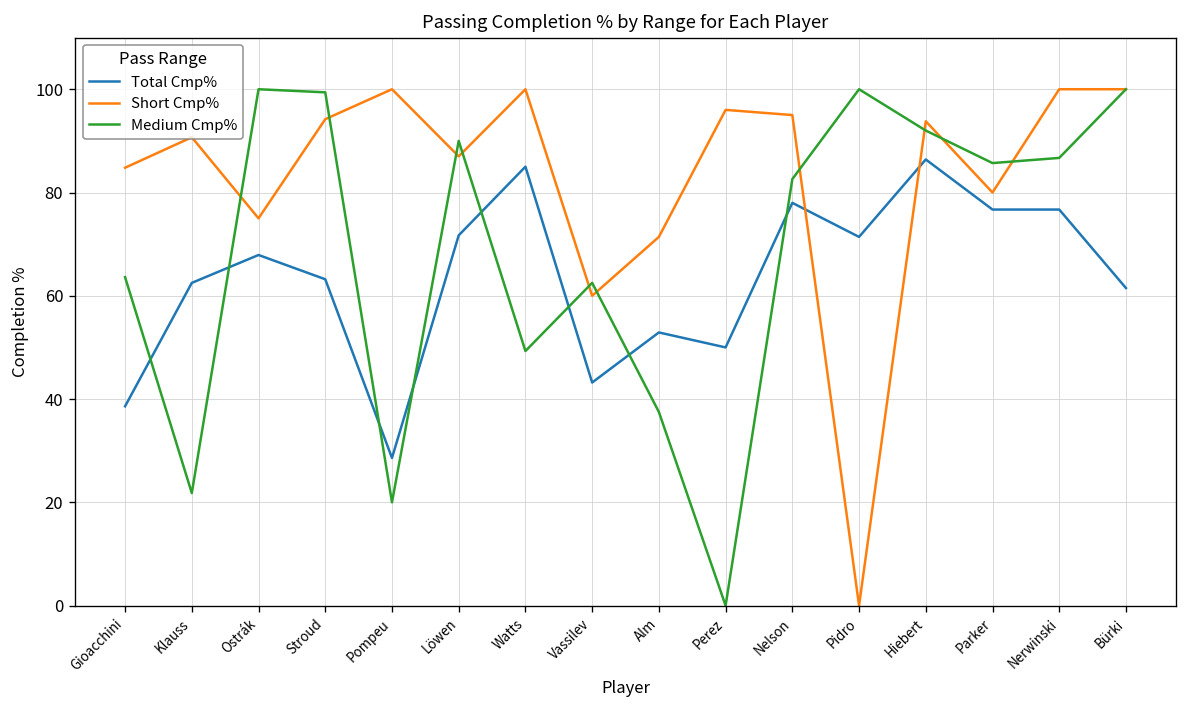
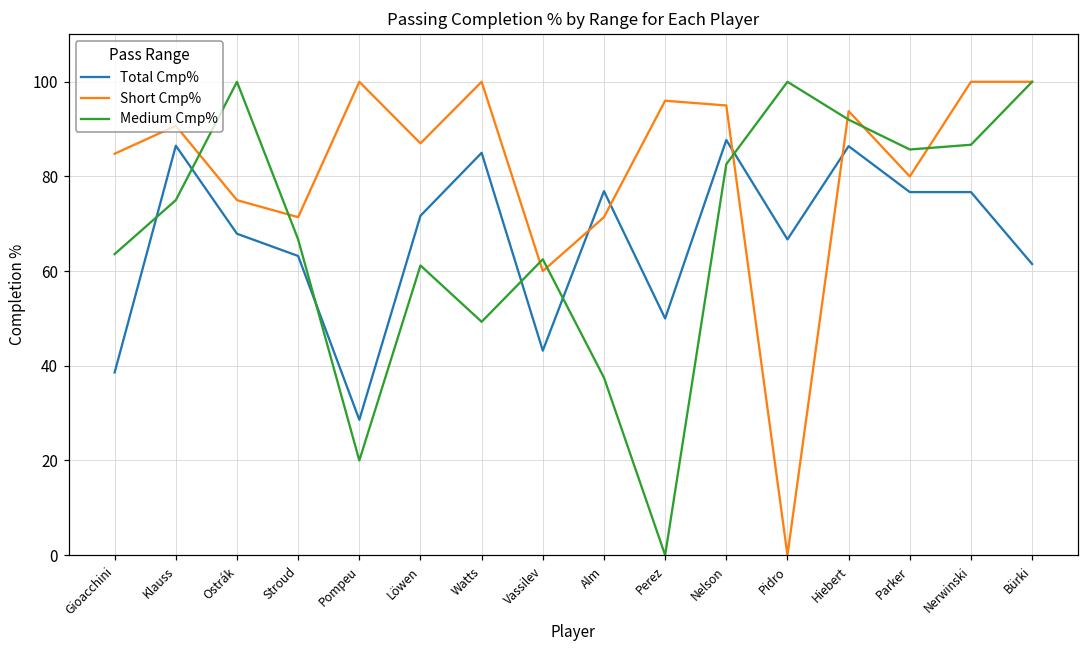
  {
    "Total Cmp%": {
      "Gioacchini": 39,
-     "Klauss": 63,
+     "Klauss": 87,
      "Ostrák": 68,
      "Stroud": 63,
      "Pompeu": 29,
      "Löwen": 72,
      "Watts": 85,
      "Vassilev": 43,
-     "Alm": 53,
+     "Alm": 77,
      "Perez": 50,
-     "Nelson": 78,
-     "Pidro": 71,
+     "Nelson": 88,
+     "Pidro": 67,
      "Hiebert": 86,
      "Parker": 77,
      "Nerwinski": 77,
      "Bürki": 62
    },
    "Short Cmp%": {
      "Gioacchini": 85,
      "Ostrák": 75,
-     "Stroud": 94,
+     "Stroud": 71,
      "Pompeu": 100,
      "Löwen": 87,
      "Watts": 100,
      "Vassilev": 60,
      "Alm": 71,
      "Perez": 96,
      "Nelson": 95,
      "Pidro": 0,
      "Hiebert": 94,
      "Parker": 80,
      "Nerwinski": 100
    },
    "Medium Cmp%": {
      "Gioacchini": 64,
-     "Klauss": 22,
+     "Klauss": 75,
      "Ostrák": 100,
-     "Stroud": 99,
+     "Stroud": 67,
      "Pompeu": 20,
-     "Löwen": 90,
+     "Löwen": 61,
      "Watts": 49,
      "Vassilev": 63,
      "Alm": 38,
      "Perez": 0,
      "Nelson": 83,
      "Pidro": 100,
      "Hiebert": 92,
      "Parker": 86,
      "Nerwinski": 87
    }
  }
